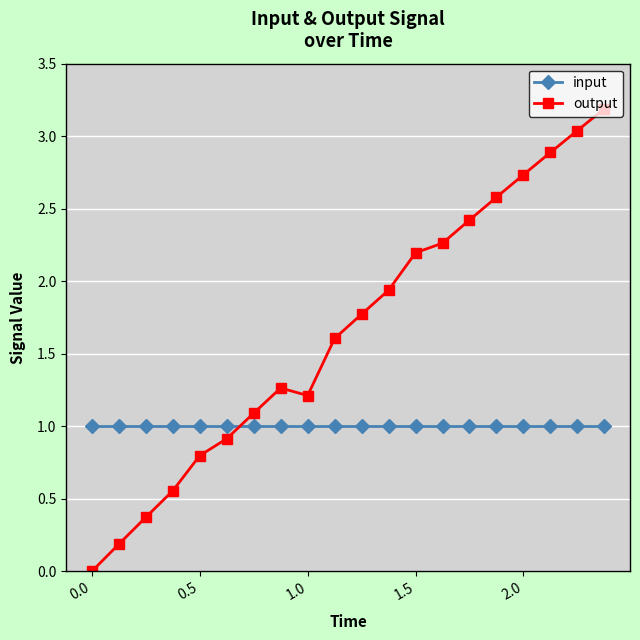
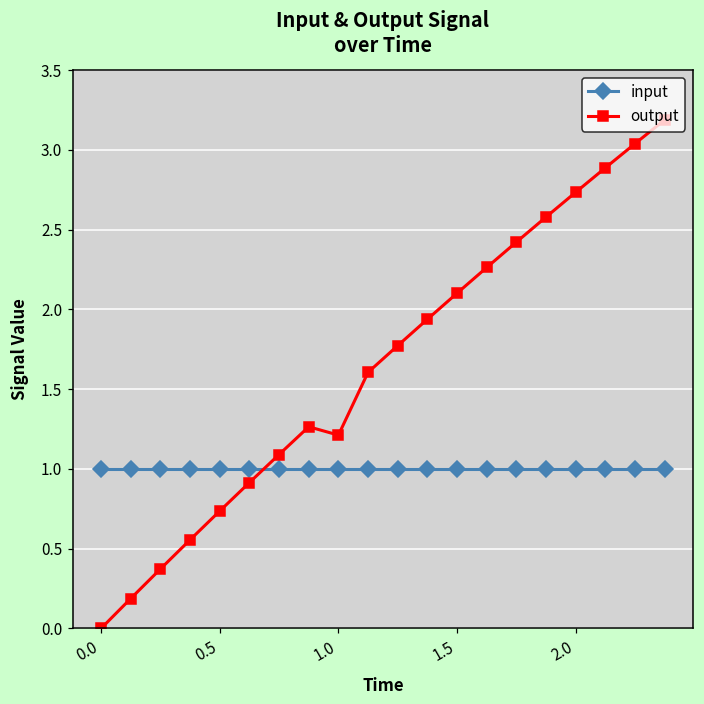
  {
    "input": {
      "0.0": 1.00,
      "0.5": 1.00,
      "1.0": 1.00,
      "1.5": 1.00,
      "2.0": 1.00
    },
    "output": {
      "0.0": 0.00,
-     "0.5": 0.80,
+     "0.5": 0.74,
      "1.0": 1.21,
-     "1.5": 2.20,
+     "1.5": 2.10,
      "2.0": 2.73
    }
  }
